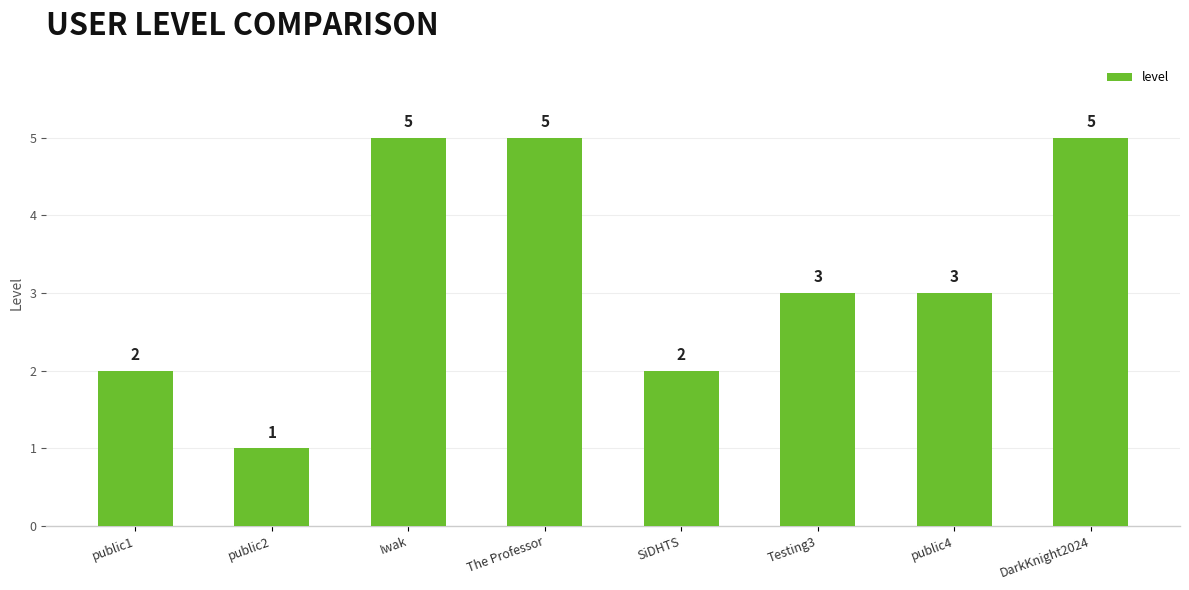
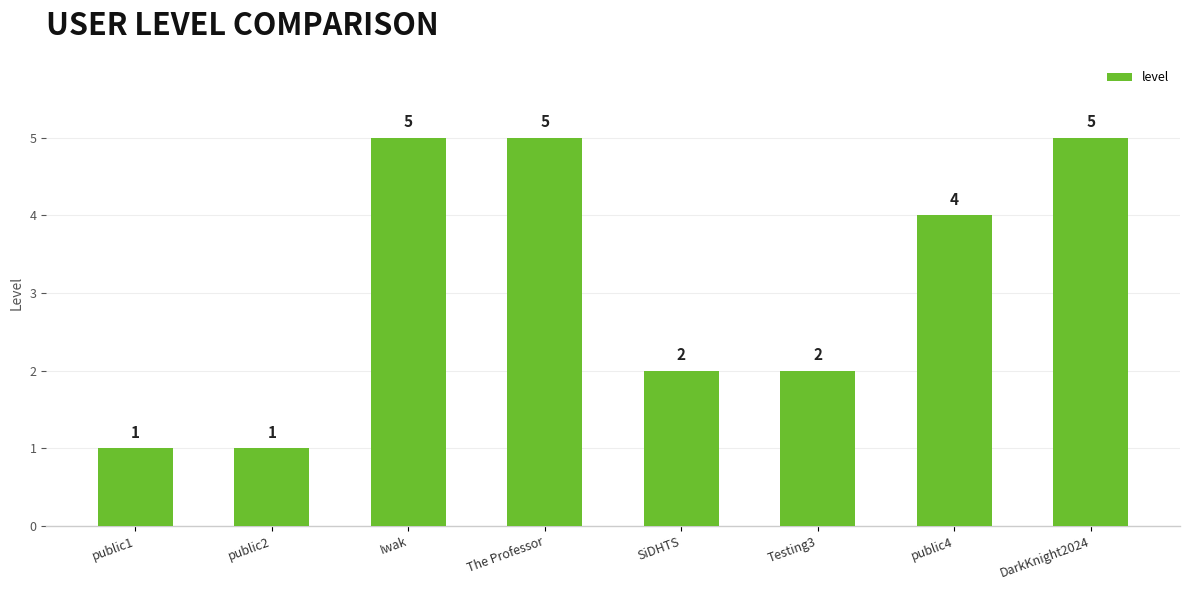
  {
-   "public1": 2,
+   "public1": 1,
    "public2": 1,
    "Iwak": 5,
    "The Professor": 5,
    "SiDHTS": 2,
-   "Testing3": 3,
-   "public4": 3,
+   "Testing3": 2,
+   "public4": 4,
    "DarkKnight2024": 5
  }
